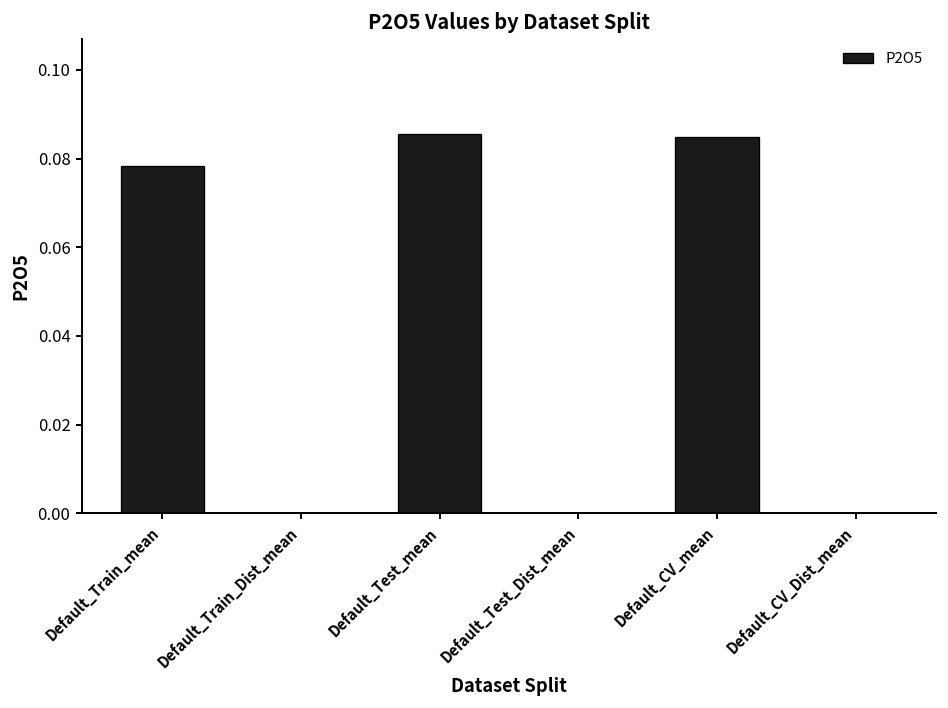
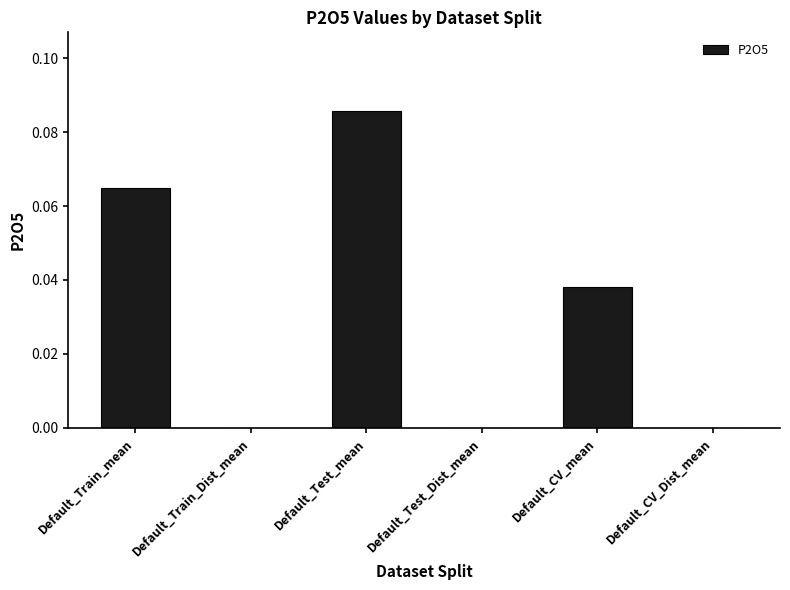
  {
-   "Default_Train_mean": 0.078,
+   "Default_Train_mean": 0.065,
    "Default_Train_Dist_mean": 0.000,
    "Default_Test_mean": 0.086,
    "Default_Test_Dist_mean": 0.000,
-   "Default_CV_mean": 0.085,
+   "Default_CV_mean": 0.038,
    "Default_CV_Dist_mean": 0.000
  }
